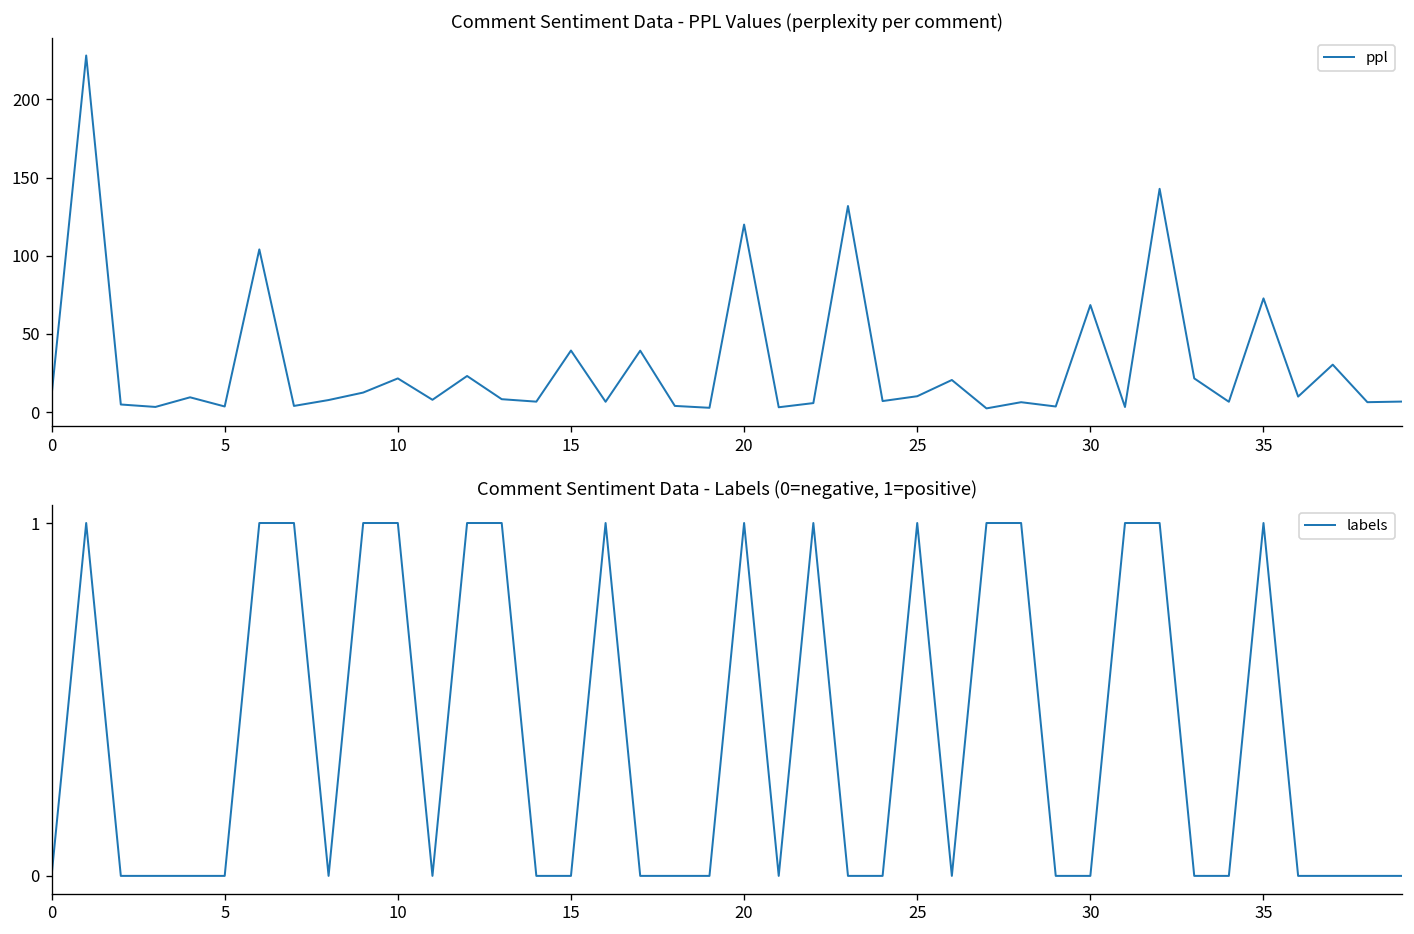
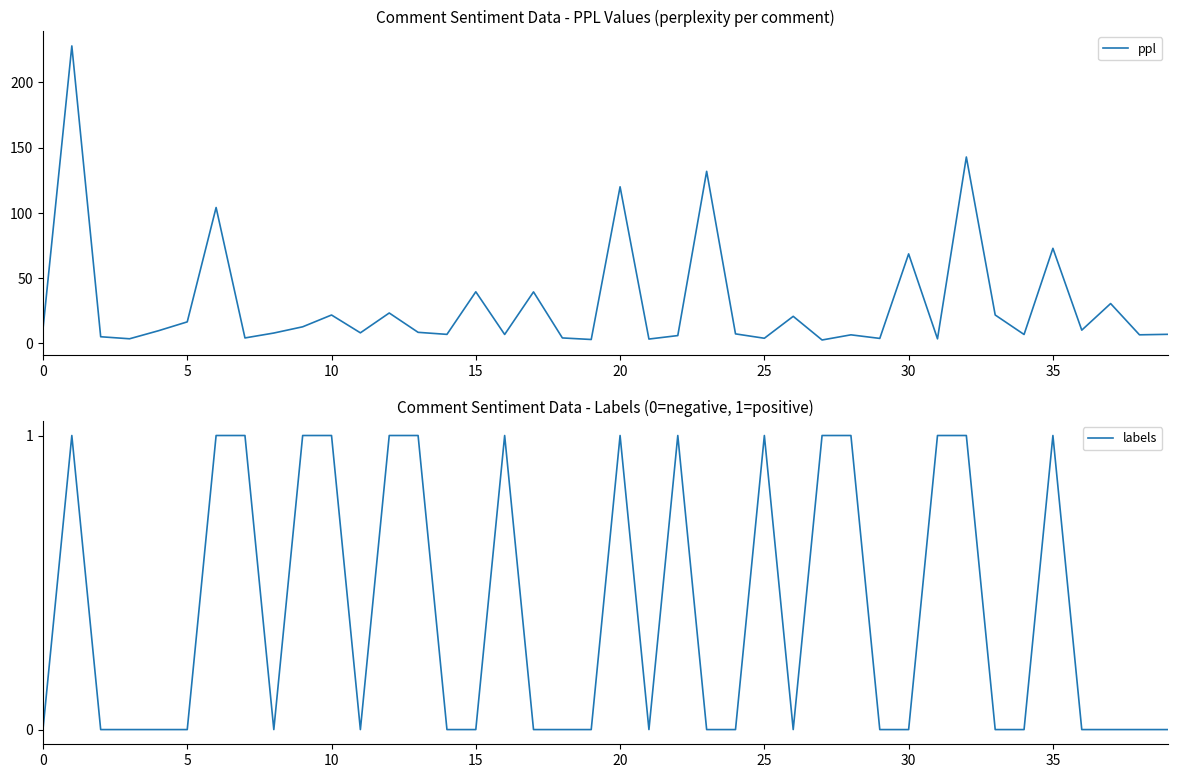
  {
    "Comment Sentiment Data - PPL Values (perplexity per comment)": {
      "0": 11,
-     "5": 4,
+     "5": 16,
      "10": 22,
      "15": 39,
      "20": 120,
-     "25": 10,
+     "25": 4,
      "30": 68,
      "35": 73
    },
    "Comment Sentiment Data - Labels (0=negative, 1=positive)": {
      "0": 0.00,
      "5": 0.00,
      "10": 1.00,
      "15": 0.00,
      "20": 1.00,
      "25": 1.00,
      "30": 0.00,
      "35": 1.00
    }
  }
